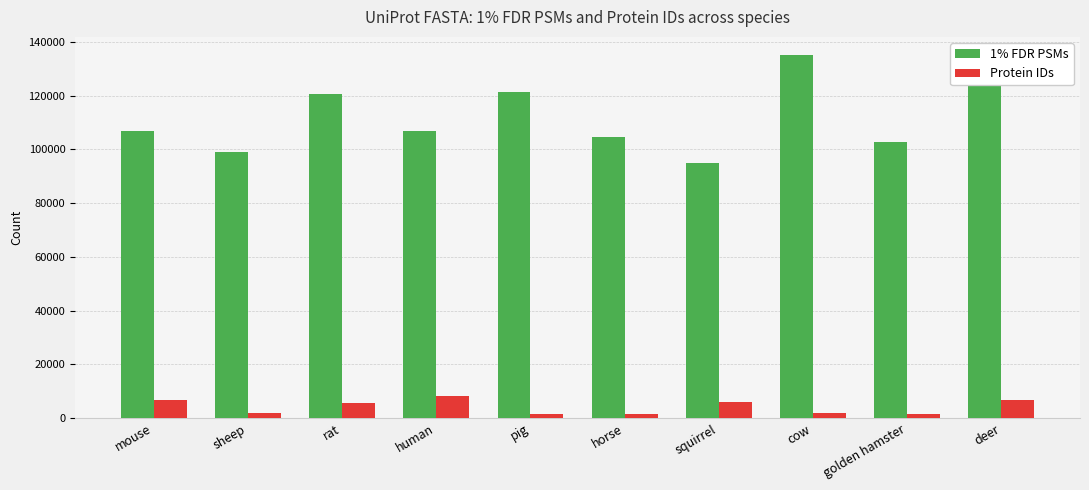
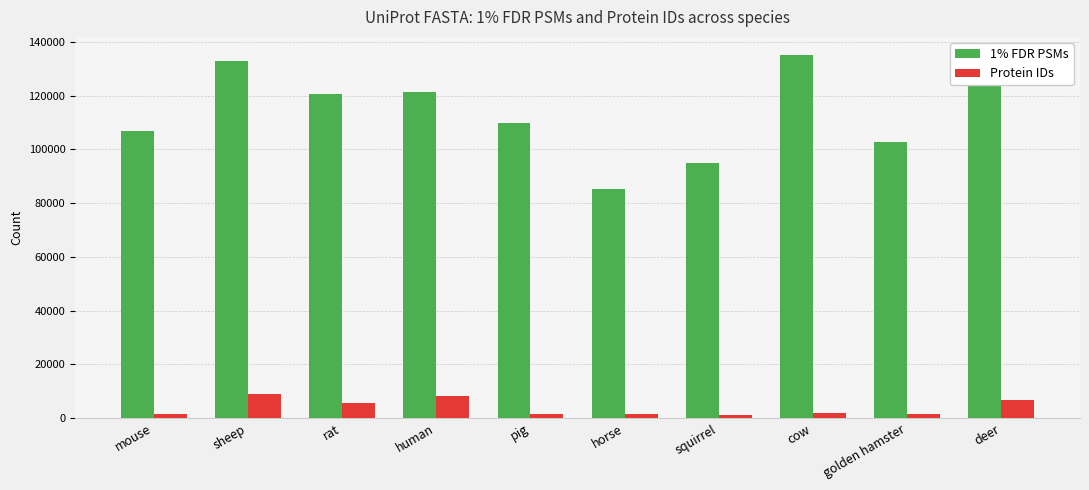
  {
    "1% FDR PSMs": {
      "mouse": 107000,
-     "sheep": 99000,
+     "sheep": 133000,
      "rat": 120000,
-     "human": 107000,
-     "pig": 121000,
-     "horse": 105000,
+     "human": 121000,
+     "pig": 110000,
+     "horse": 85000,
      "squirrel": 95000,
      "cow": 135000,
      "golden hamster": 103000
    },
    "Protein IDs": {
-     "mouse": 7000,
-     "sheep": 2000,
+     "mouse": 2000,
+     "sheep": 9000,
      "rat": 6000,
      "human": 8000,
      "pig": 2000,
      "horse": 2000,
-     "squirrel": 6000,
+     "squirrel": 1000,
      "cow": 2000,
      "golden hamster": 1000,
      "deer": 7000
    }
  }
